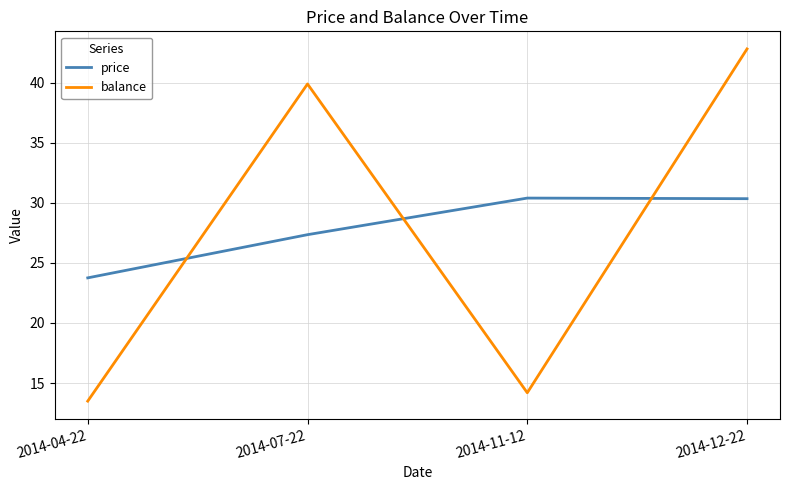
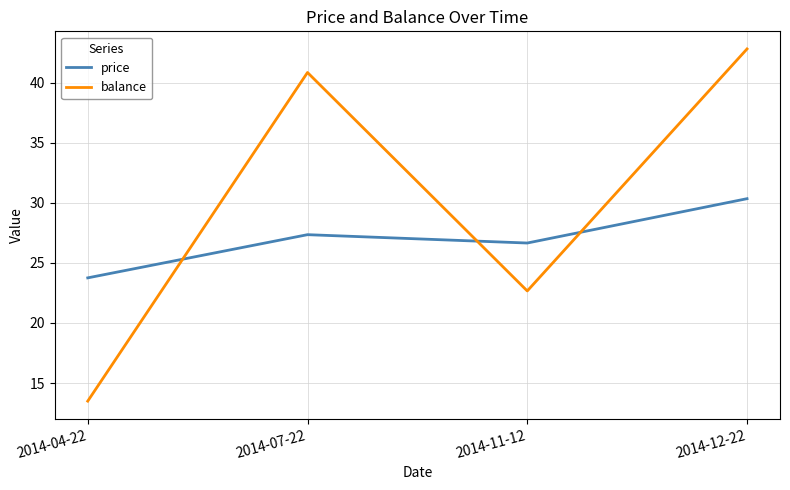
  {
    "price": {
      "2014-04-22": 23.8,
      "2014-07-22": 27.3,
-     "2014-11-12": 30.4,
+     "2014-11-12": 26.7,
      "2014-12-22": 30.3
    },
    "balance": {
      "2014-04-22": 13.5,
-     "2014-07-22": 39.9,
-     "2014-11-12": 14.2,
+     "2014-07-22": 40.8,
+     "2014-11-12": 22.7,
      "2014-12-22": 42.8
    }
  }
